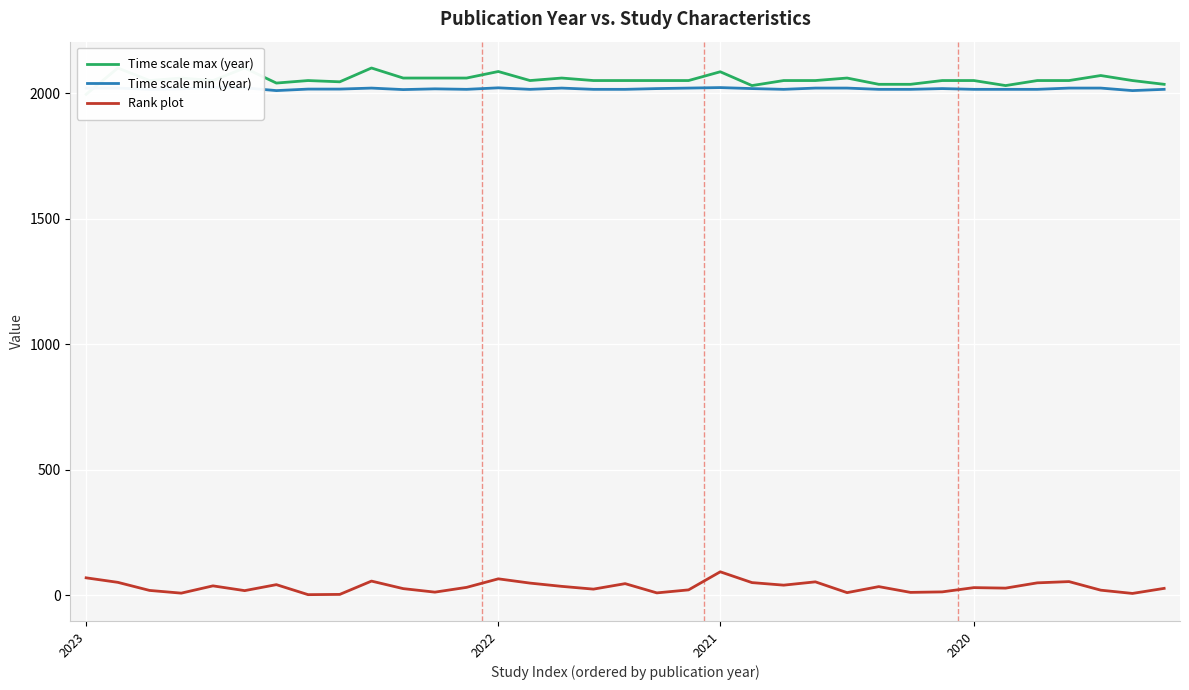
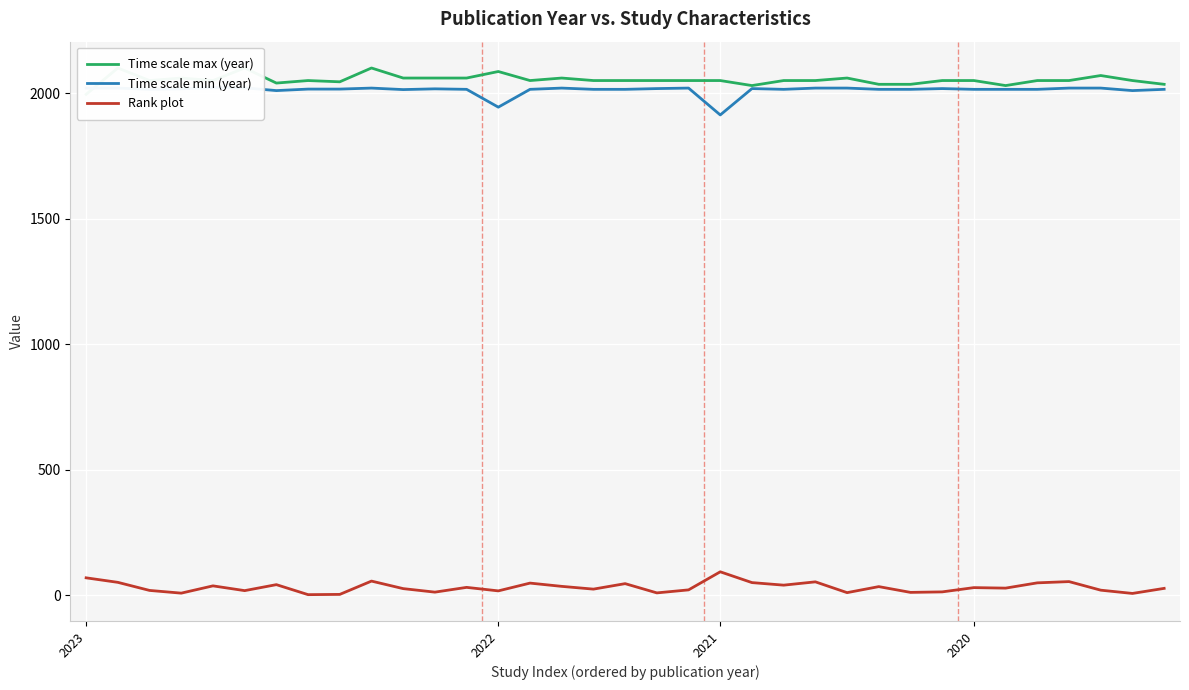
  {
    "Time scale max (year)": {
      "2022": 2090,
-     "2021": 2090,
+     "2021": 2050,
      "2020": 2050
    },
    "Time scale min (year)": {
-     "2022": 2020,
-     "2021": 2020,
+     "2022": 1940,
+     "2021": 1910,
      "2020": 2020
    },
    "Rank plot": {
      "2023": 70,
-     "2022": 70,
+     "2022": 20,
      "2021": 90,
      "2020": 30
    }
  }
